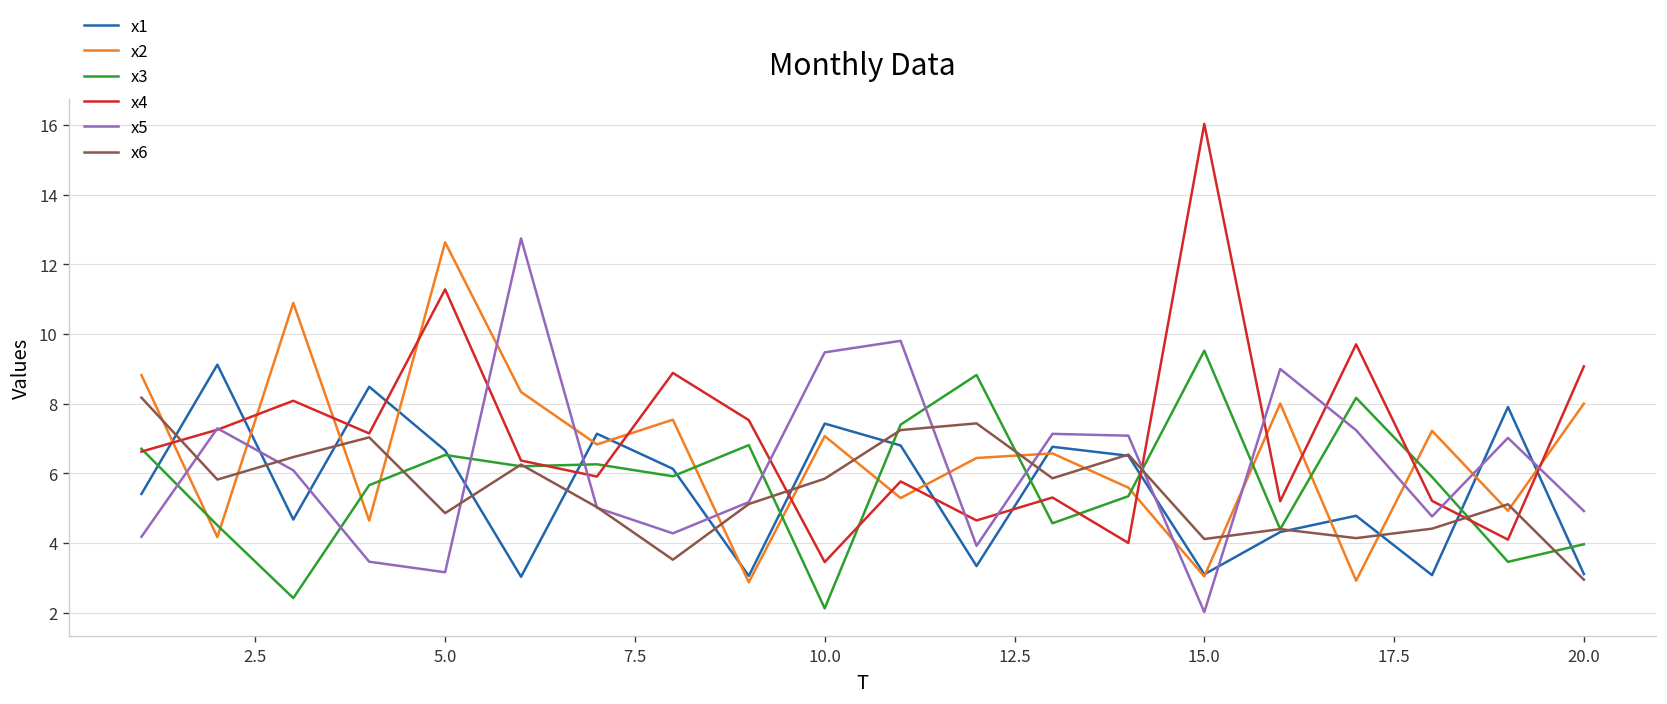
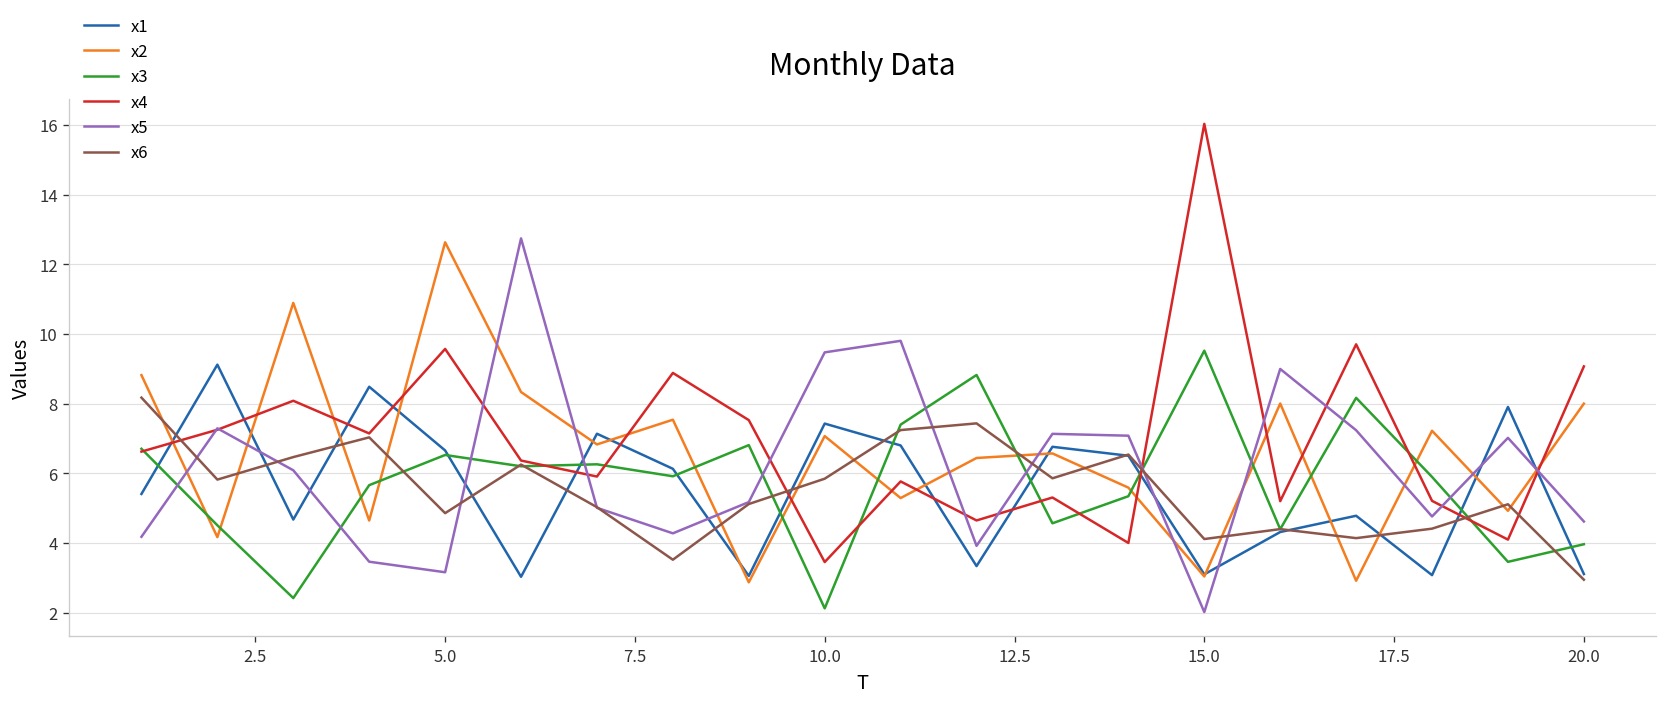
  {
    "x1": {
      "5.0": 6.7,
      "10.0": 7.4,
      "20.0": 3.1
    },
    "x2": {
      "5.0": 12.6,
      "10.0": 7.1,
      "20.0": 8.0
    },
    "x3": {
      "5.0": 6.5,
      "10.0": 2.1,
      "15.0": 9.5,
      "20.0": 4.0
    },
    "x4": {
-     "5.0": 11.3,
+     "5.0": 9.6,
      "10.0": 3.4,
      "15.0": 16.0,
      "20.0": 9.1
    },
    "x5": {
      "5.0": 3.2,
      "10.0": 9.5,
      "15.0": 2.0,
-     "20.0": 4.9
+     "20.0": 4.6
    },
    "x6": {
      "5.0": 4.9,
      "10.0": 5.8,
      "15.0": 4.1,
      "20.0": 2.9
    }
  }
